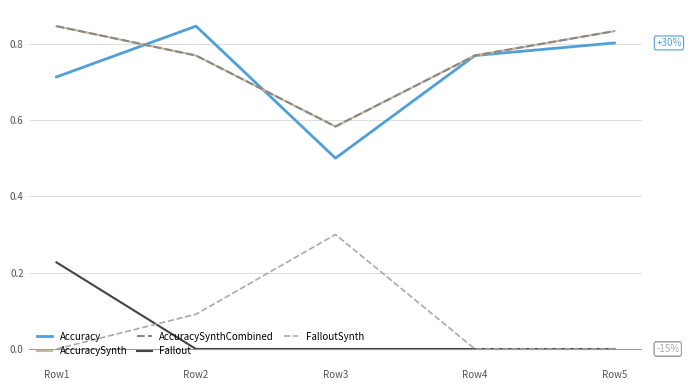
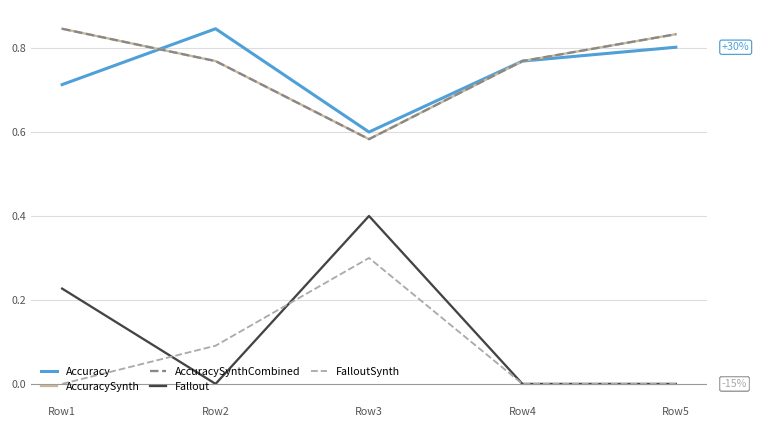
  {
    "Accuracy": {
      "Row1": 0.71,
      "Row2": 0.85,
-     "Row3": 0.5,
+     "Row3": 0.6,
      "Row5": 0.8
    },
    "Fallout": {
      "Row1": 0.23,
      "Row2": 0.0,
-     "Row3": 0.0
+     "Row3": 0.4
    }
  }
